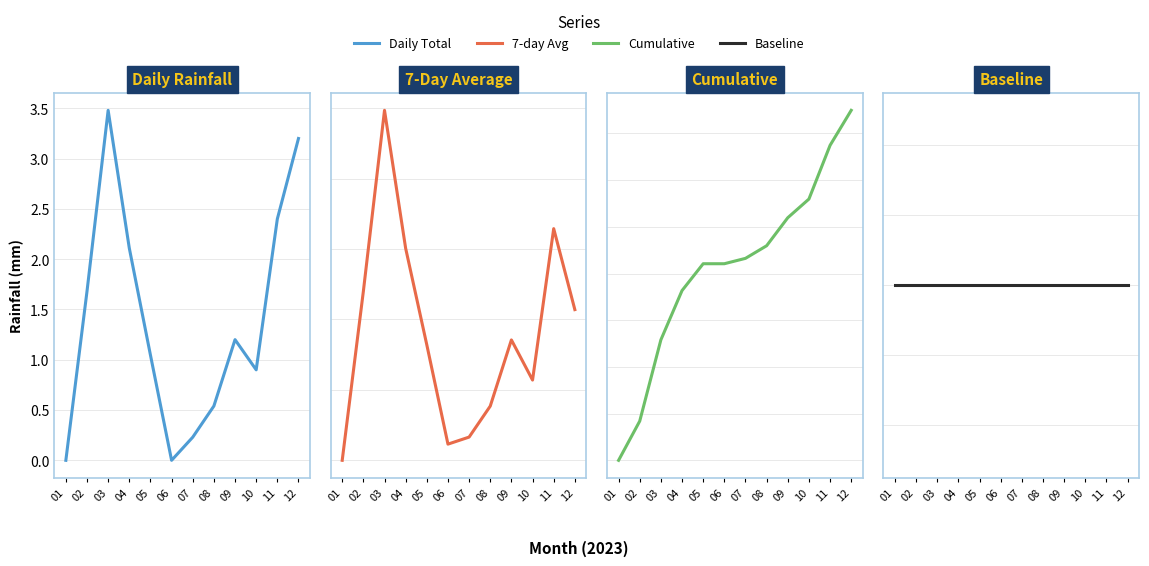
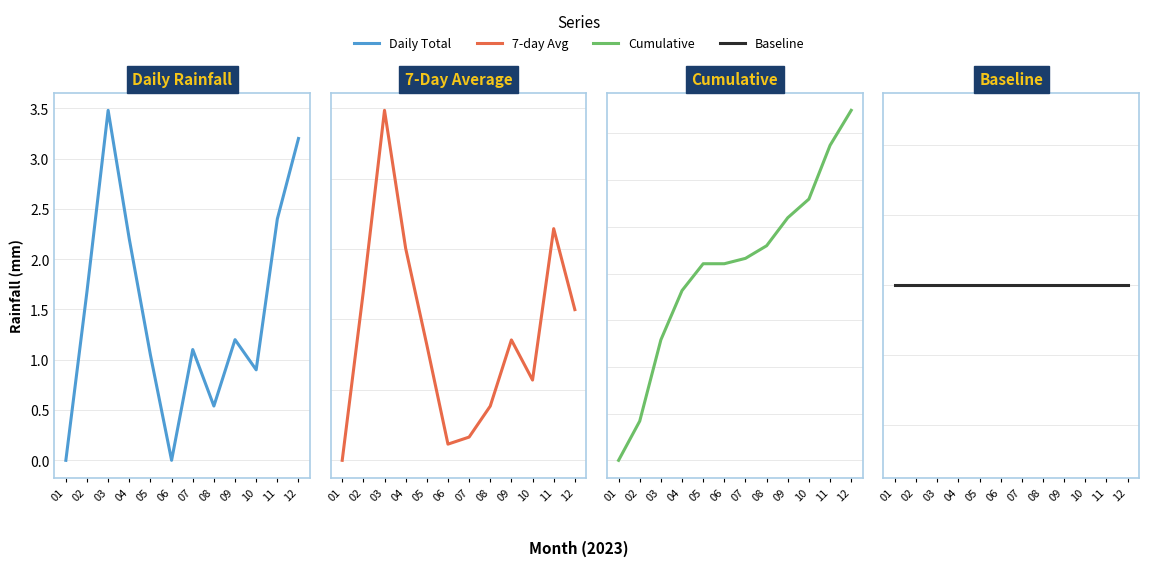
  {
    "Daily Rainfall": {
      "01": 0.00,
      "02": 1.68,
      "03": 3.48,
-     "04": 2.11,
+     "04": 2.20,
      "05": 1.05,
      "06": 0.00,
-     "07": 0.23,
+     "07": 1.10,
      "08": 0.54,
      "09": 1.20,
      "10": 0.90,
      "11": 2.40,
      "12": 3.20
    }
  }
